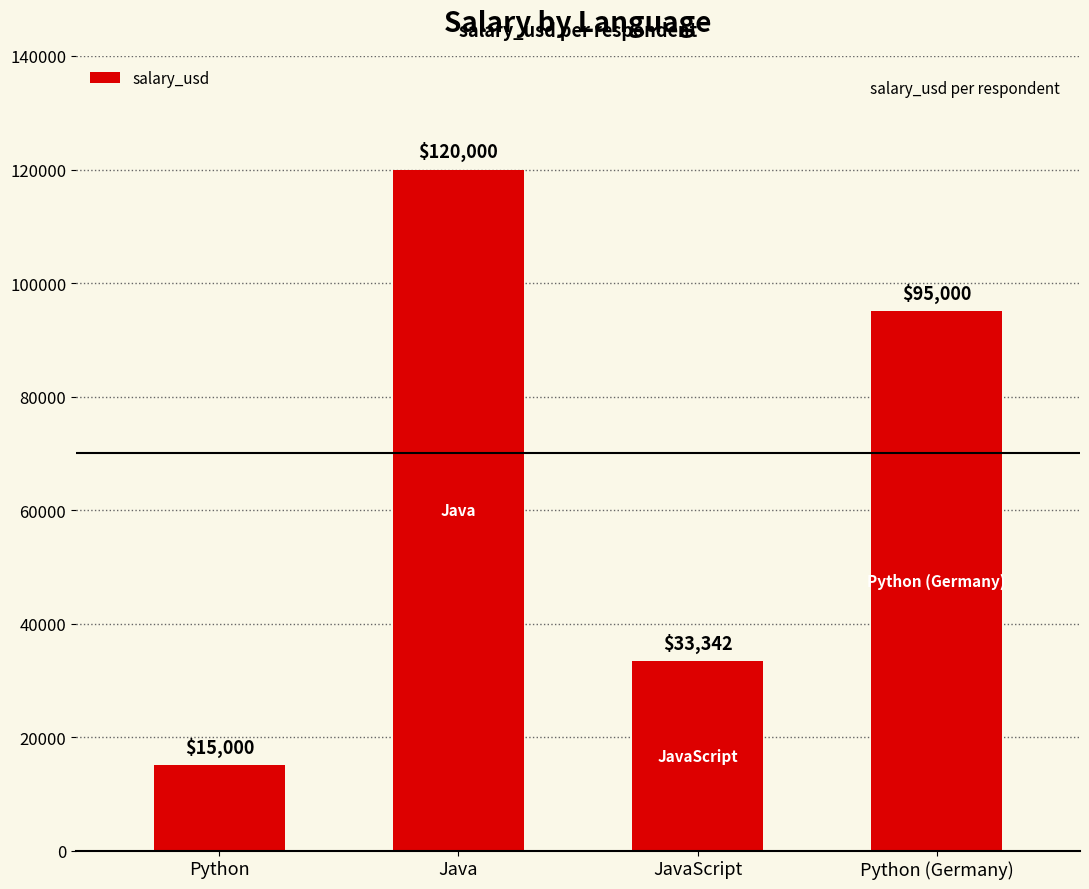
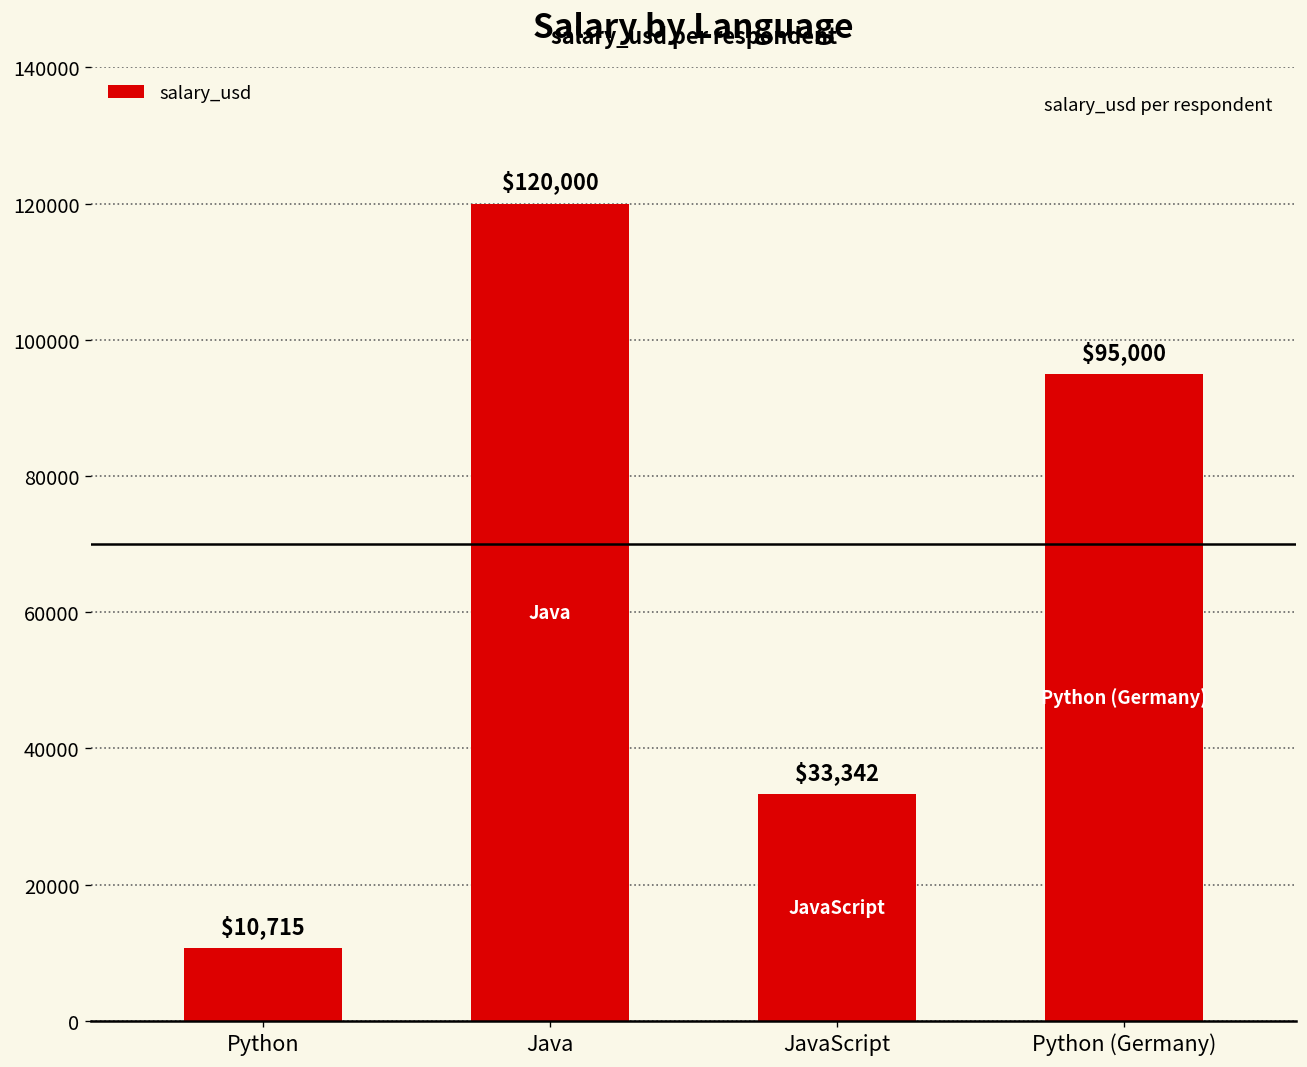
  {
-   "Python": "$15,000",
+   "Python": "$10,715",
    "Java": "$120,000",
    "JavaScript": "$33,342",
    "Python (Germany)": "$95,000"
  }
